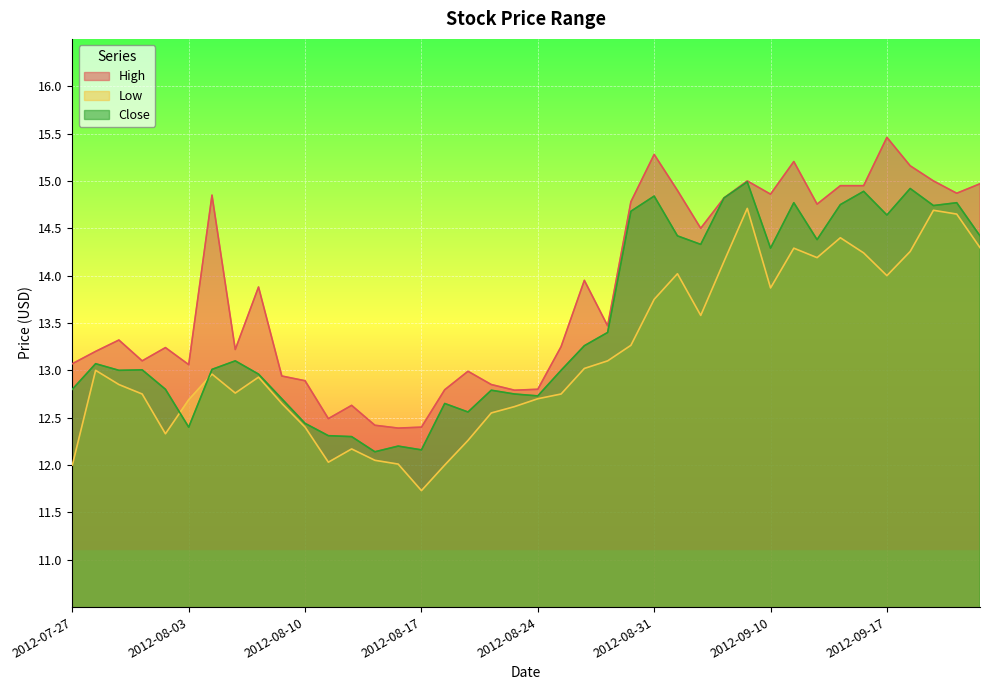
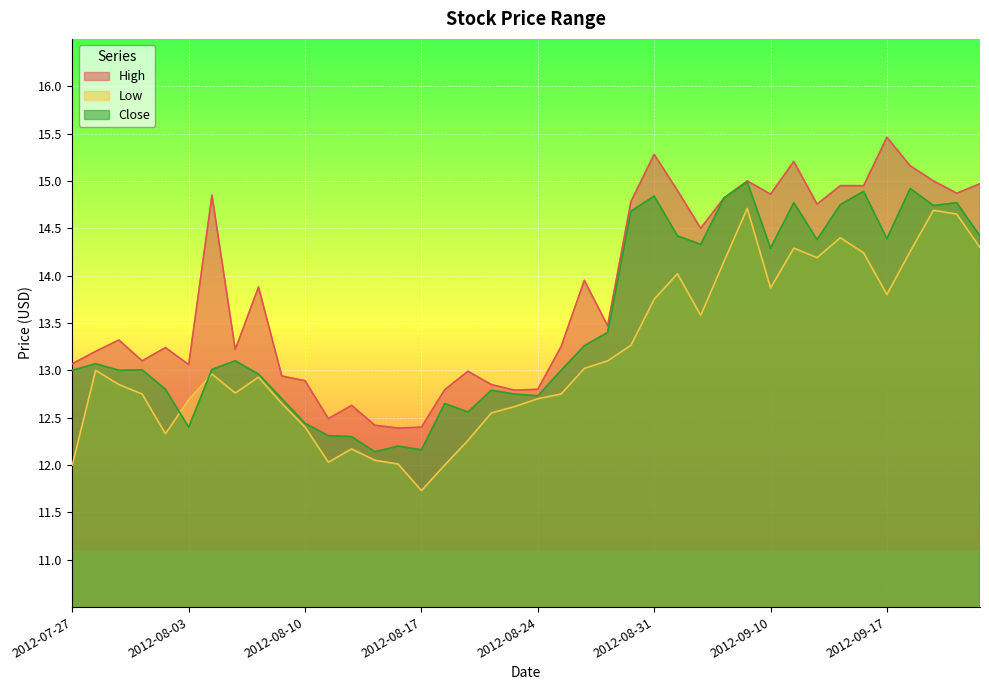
  {
    "High": {
      "2012-07-27": 13.1,
      "2012-08-03": 13.1,
      "2012-08-10": 12.9,
      "2012-08-17": 12.4,
      "2012-08-24": 12.8,
      "2012-08-31": 15.3,
      "2012-09-10": 14.9,
      "2012-09-17": 15.5
    },
    "Low": {
      "2012-07-27": 12.0,
      "2012-08-03": 12.7,
      "2012-08-10": 12.4,
      "2012-08-17": 11.7,
      "2012-08-24": 12.7,
      "2012-08-31": 13.8,
      "2012-09-10": 13.9,
-     "2012-09-17": 14.0
+     "2012-09-17": 13.8
    },
    "Close": {
-     "2012-07-27": 12.8,
+     "2012-07-27": 13.0,
      "2012-08-03": 12.4,
      "2012-08-10": 12.4,
      "2012-08-17": 12.2,
      "2012-08-24": 12.7,
      "2012-08-31": 14.8,
      "2012-09-10": 14.3,
-     "2012-09-17": 14.6
+     "2012-09-17": 14.4
    }
  }
